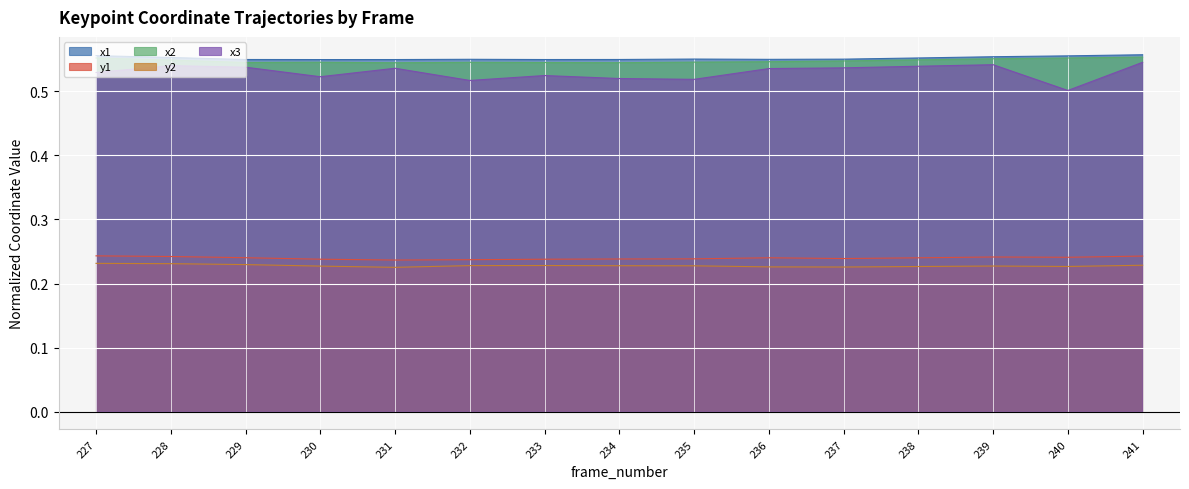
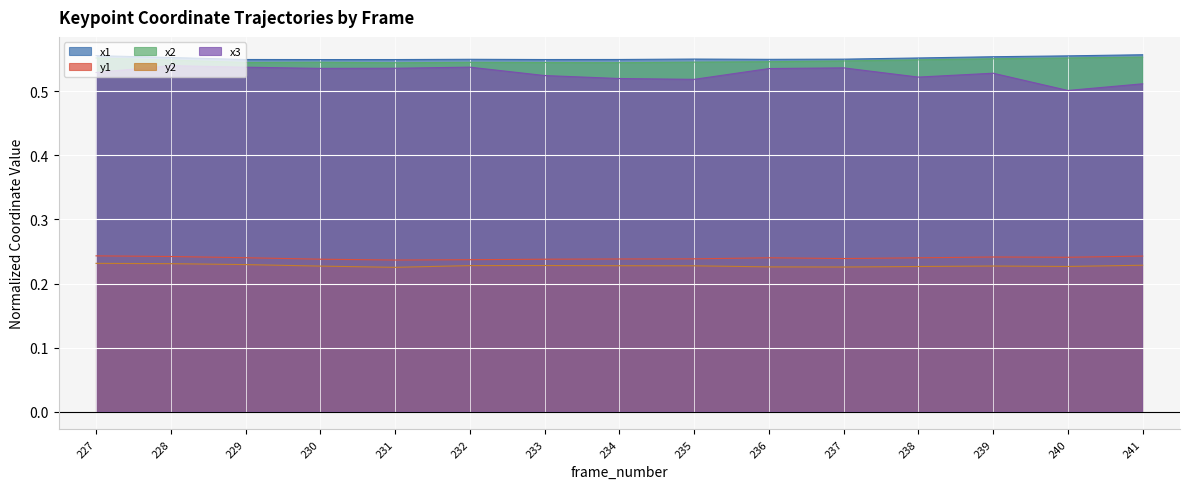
  {
    "x1": {
      "230": 0.55,
      "231": 0.55,
      "232": 0.55,
      "233": 0.55,
      "234": 0.55,
      "235": 0.55
    },
    "x2": {
      "230": 0.55,
      "231": 0.54,
      "232": 0.55,
      "233": 0.55,
      "234": 0.54,
      "235": 0.55
    },
    "x3": {
-     "230": 0.52,
+     "230": 0.54,
      "231": 0.54,
-     "232": 0.52,
+     "232": 0.54,
      "233": 0.52,
      "234": 0.52,
      "235": 0.52,
      "236": 0.54,
      "237": 0.54,
-     "238": 0.54,
-     "239": 0.54,
+     "238": 0.52,
+     "239": 0.53,
      "240": 0.50,
-     "241": 0.55
+     "241": 0.51
    }
  }
